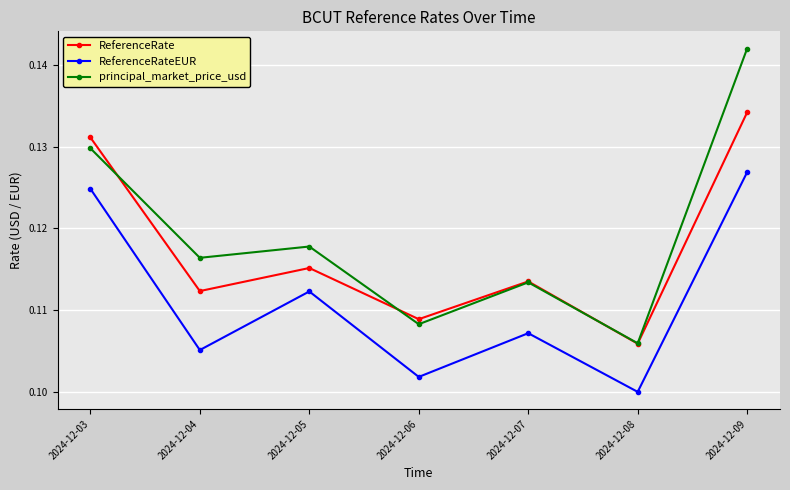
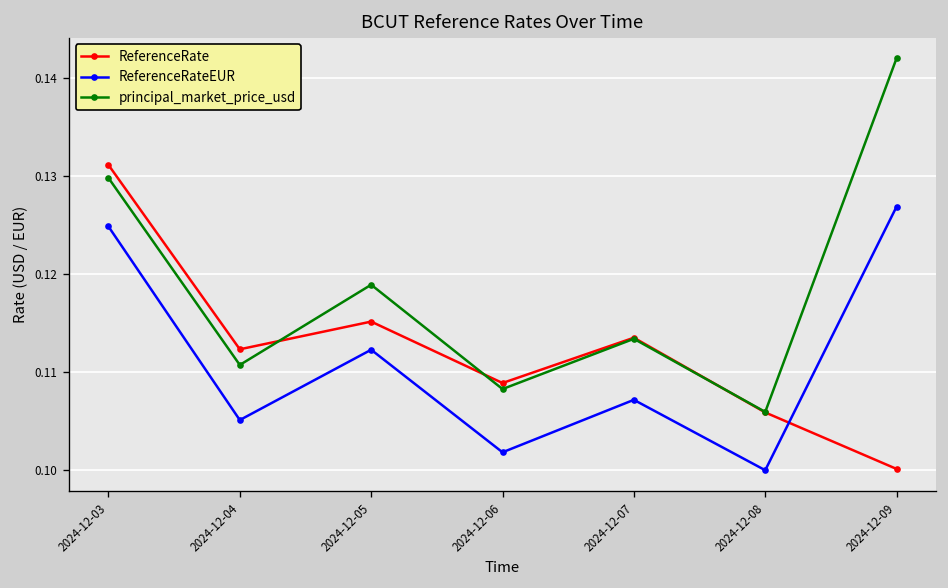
  {
    "ReferenceRate": {
      "2024-12-03": 0.131,
      "2024-12-04": 0.112,
      "2024-12-05": 0.115,
      "2024-12-06": 0.109,
-     "2024-12-09": 0.134
+     "2024-12-09": 0.100
    },
    "ReferenceRateEUR": {
      "2024-12-03": 0.125,
      "2024-12-04": 0.105,
      "2024-12-05": 0.112,
      "2024-12-06": 0.102,
      "2024-12-07": 0.107,
      "2024-12-08": 0.100,
      "2024-12-09": 0.127
    },
    "principal_market_price_usd": {
      "2024-12-03": 0.130,
-     "2024-12-04": 0.116,
-     "2024-12-05": 0.118,
+     "2024-12-04": 0.111,
+     "2024-12-05": 0.119,
      "2024-12-06": 0.108,
      "2024-12-09": 0.142
    }
  }
